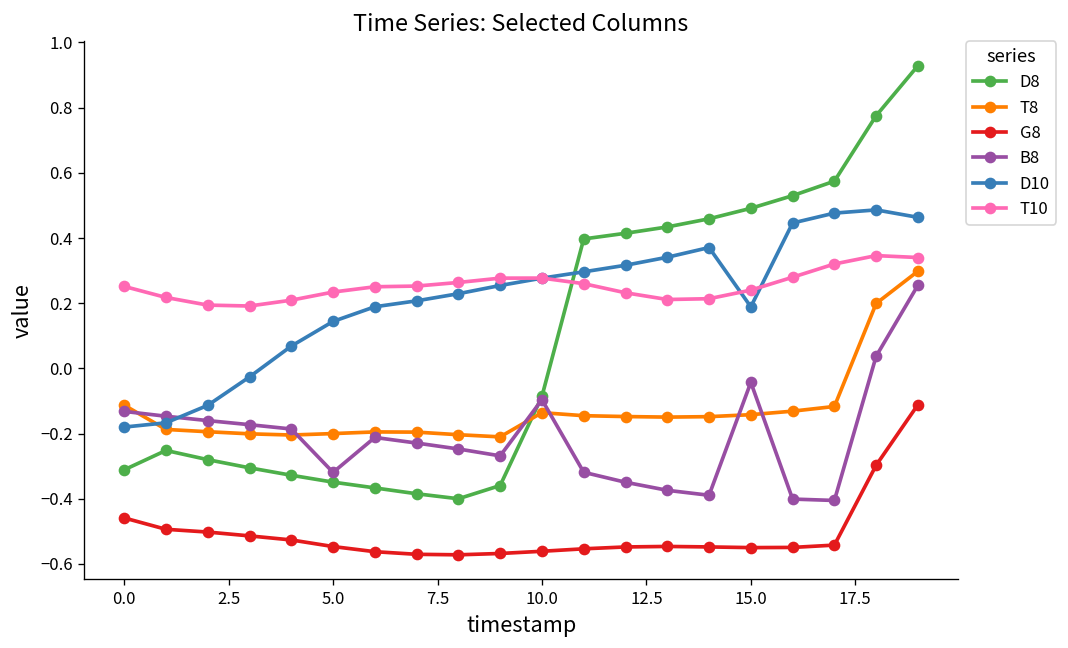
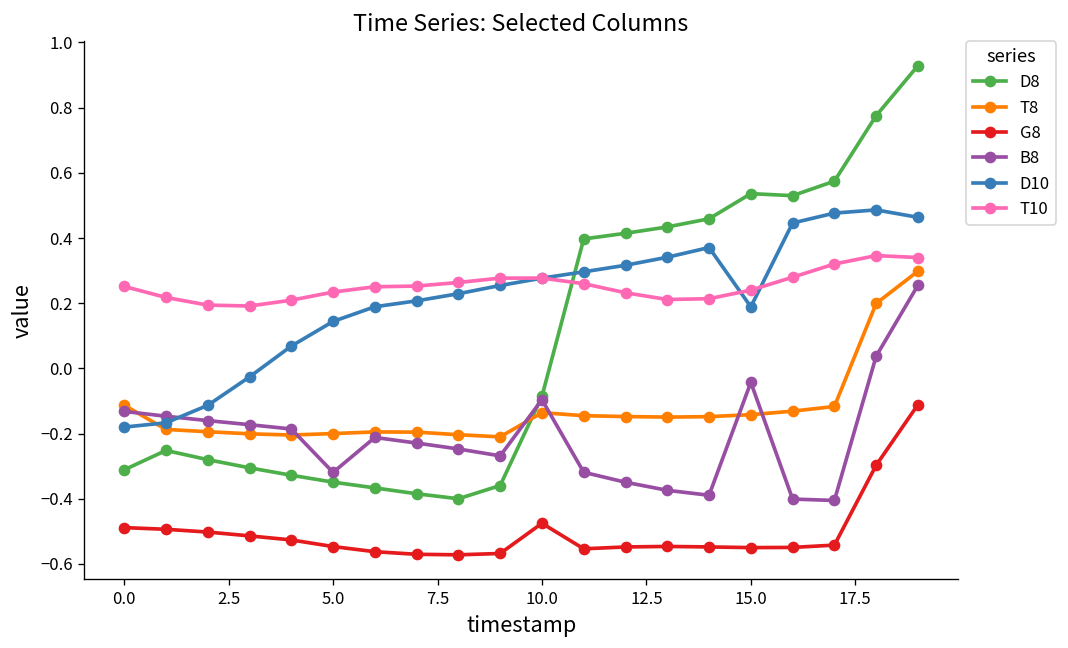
  {
    "D8": {
      "0.0": -0.31,
      "5.0": -0.35,
      "10.0": -0.09,
-     "15.0": 0.49
+     "15.0": 0.54
    },
    "T8": {
      "0.0": -0.11,
      "5.0": -0.20,
      "10.0": -0.14,
      "15.0": -0.14
    },
    "G8": {
-     "0.0": -0.46,
+     "0.0": -0.49,
      "5.0": -0.55,
-     "10.0": -0.56,
+     "10.0": -0.48,
      "15.0": -0.55
    },
    "B8": {
      "0.0": -0.13,
      "5.0": -0.32,
      "10.0": -0.10,
      "15.0": -0.04
    },
    "D10": {
      "0.0": -0.18,
      "5.0": 0.14,
      "15.0": 0.19
    },
    "T10": {
      "0.0": 0.25,
      "5.0": 0.23,
      "15.0": 0.24
    }
  }
